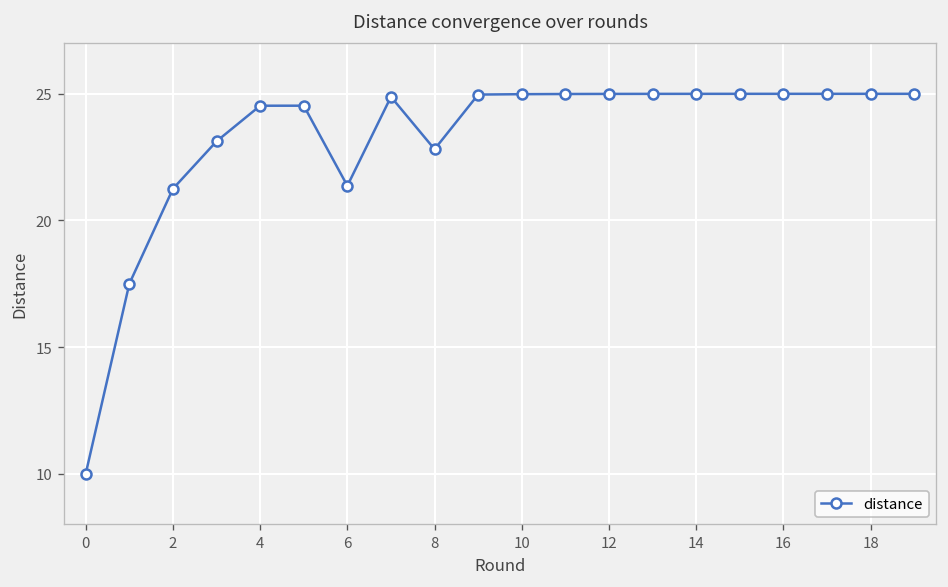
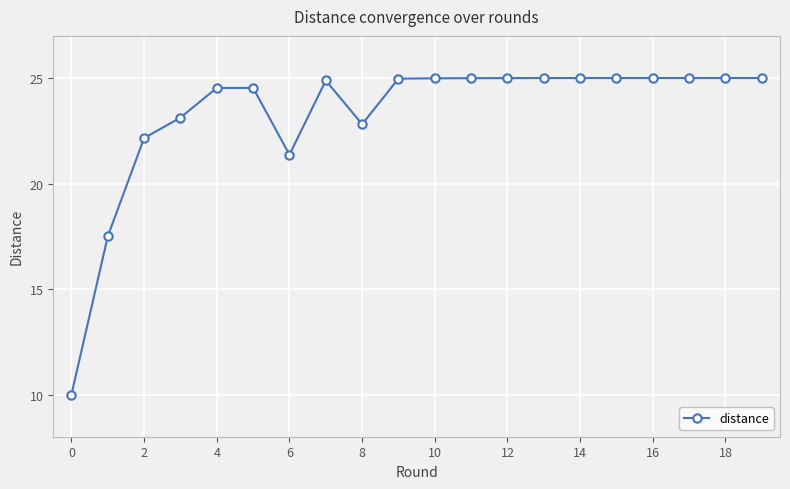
  {
    "0": 10.0,
-   "2": 21.3,
+   "2": 22.2,
    "4": 24.5,
    "6": 21.4,
    "8": 22.8,
    "10": 25.0,
    "12": 25.0,
    "14": 25.0,
    "16": 25.0,
    "18": 25.0
  }
